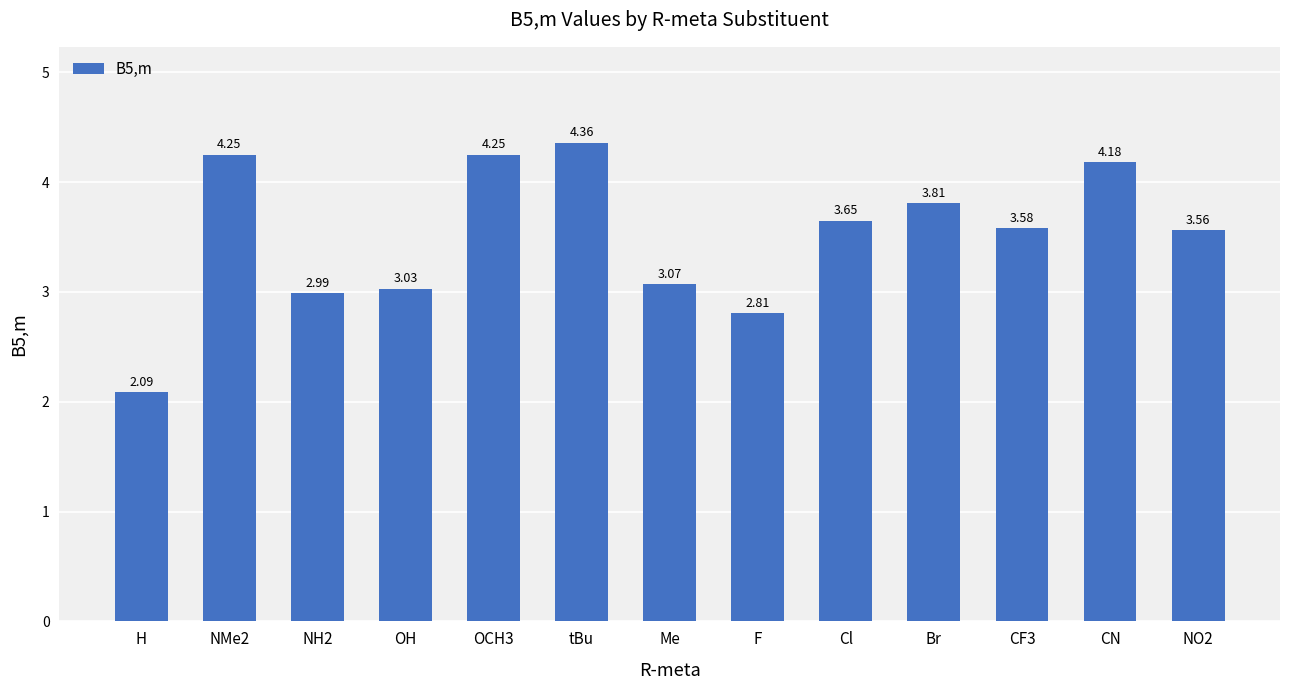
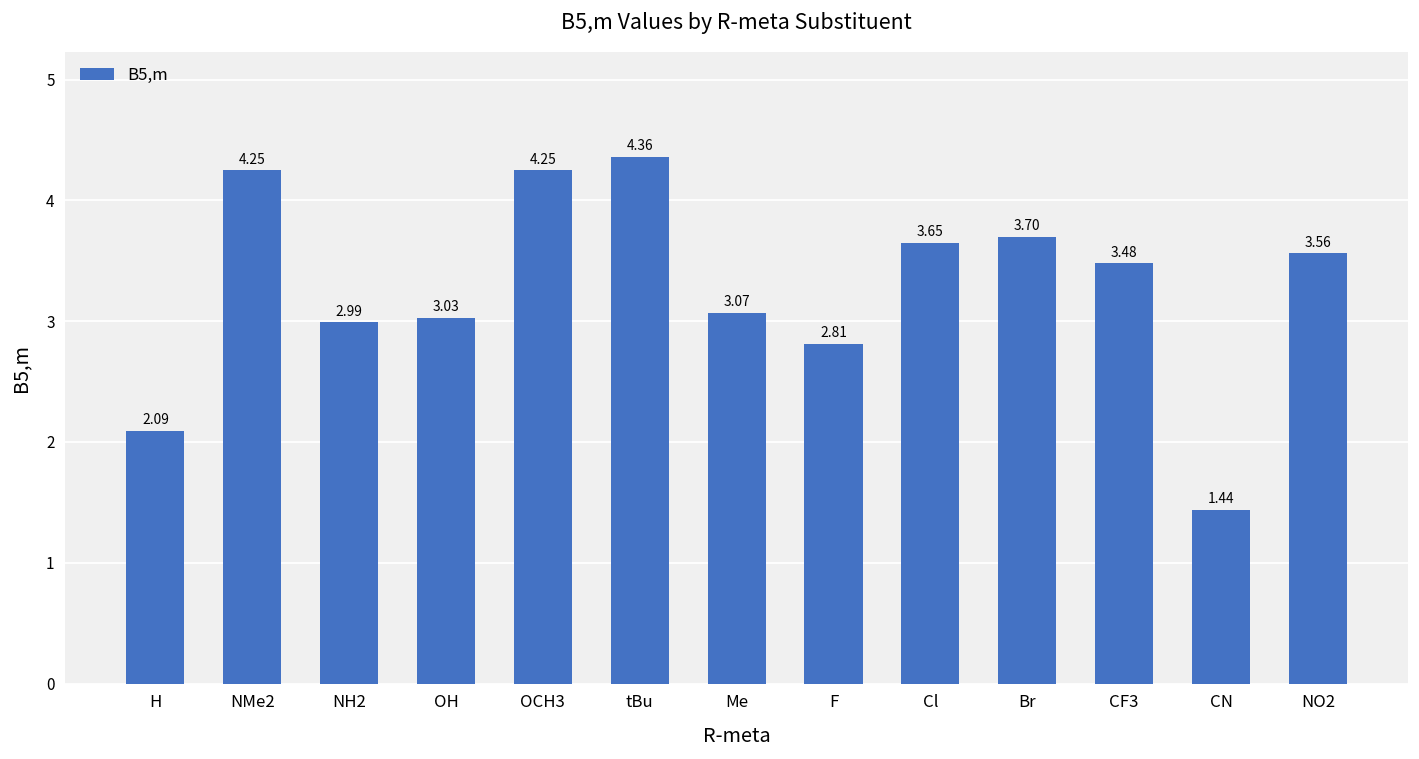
  {
    "H": 2.09,
    "NMe2": 4.25,
    "NH2": 2.99,
    "OH": 3.03,
    "OCH3": 4.25,
    "tBu": 4.36,
    "Me": 3.07,
    "F": 2.81,
    "Cl": 3.65,
-   "Br": 3.81,
-   "CF3": 3.58,
-   "CN": 4.18,
+   "Br": 3.70,
+   "CF3": 3.48,
+   "CN": 1.44,
    "NO2": 3.56
  }
